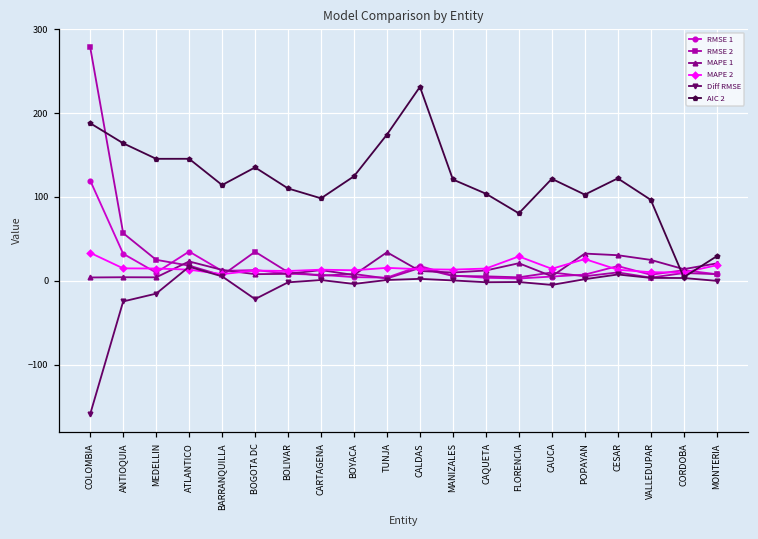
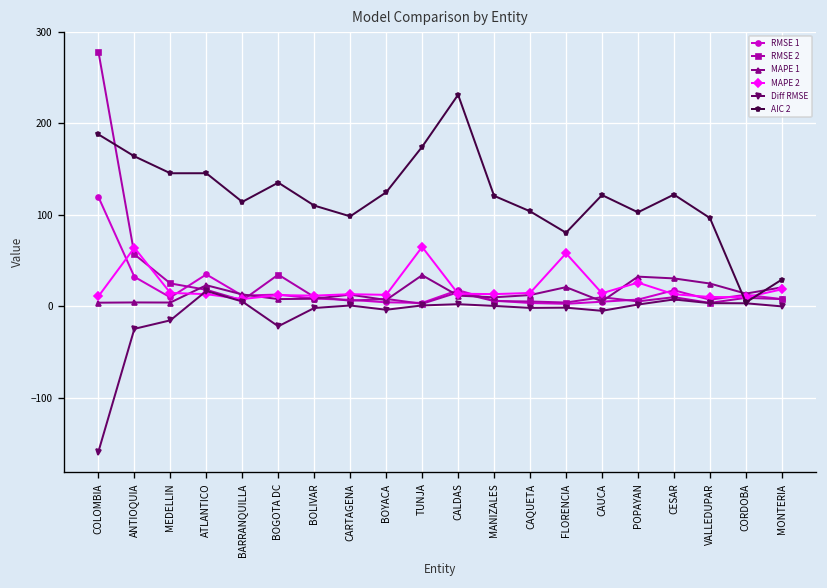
  {
    "MAPE 2": {
-     "COLOMBIA": 30,
-     "ANTIOQUIA": 10,
+     "COLOMBIA": 10,
+     "ANTIOQUIA": 60,
      "MEDELLIN": 10,
      "ATLANTICO": 10,
      "BOYACA": 10,
-     "TUNJA": 20,
+     "TUNJA": 60,
      "MANIZALES": 10,
-     "FLORENCIA": 30,
+     "FLORENCIA": 60,
      "CAUCA": 10,
      "POPAYAN": 30
    }
  }
